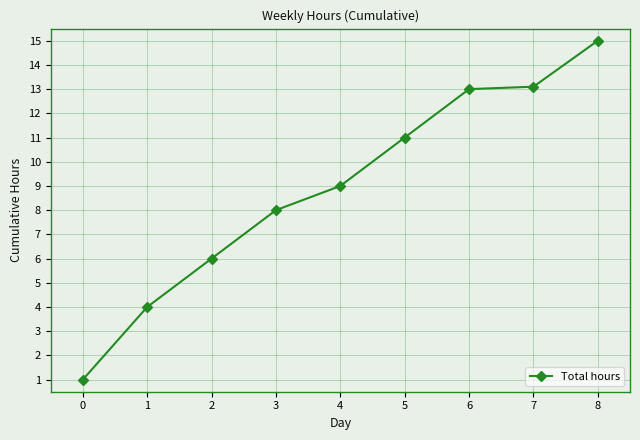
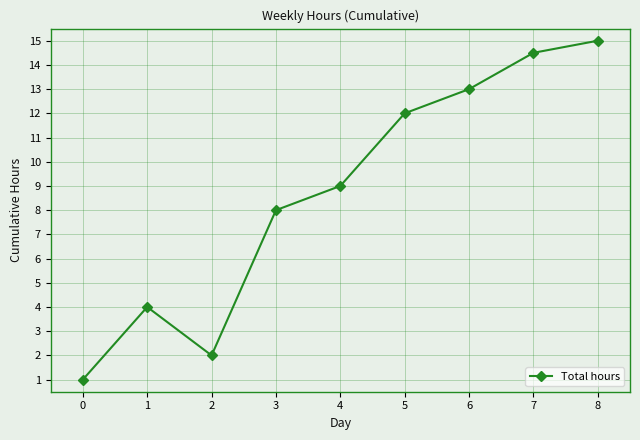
  {
    "0": 1.0,
    "1": 4.0,
-   "2": 6,
+   "2": 2,
    "3": 8.0,
    "4": 9.0,
-   "5": 11,
+   "5": 12,
    "6": 13.0,
-   "7": 13.1,
+   "7": 14.5,
    "8": 15.0
  }
